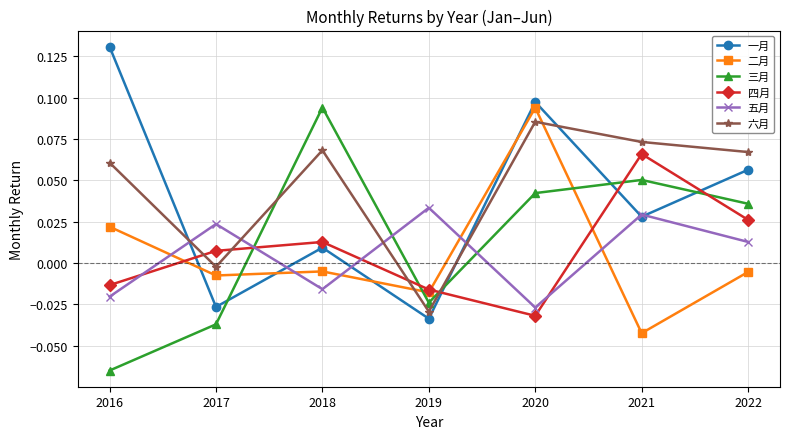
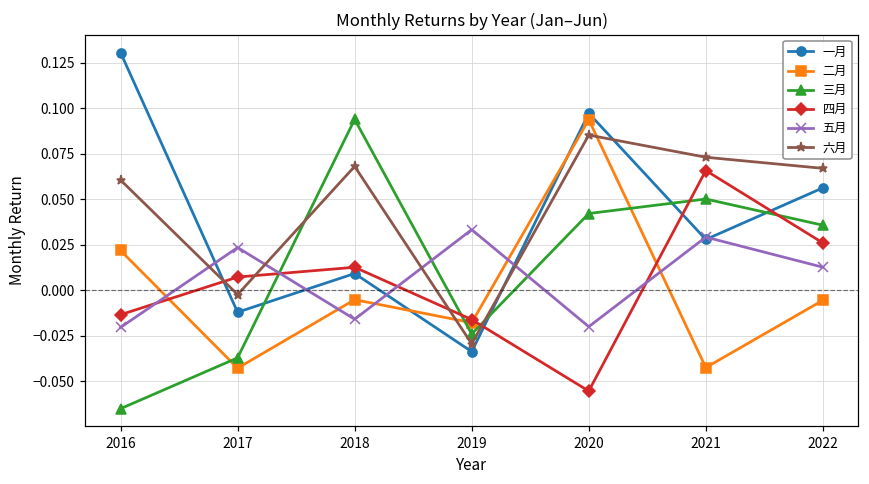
  {
    "一月": {
      "2016": 0.131,
-     "2017": -0.027,
+     "2017": -0.012,
      "2018": 0.009,
      "2019": -0.034,
      "2020": 0.097,
      "2022": 0.056
    },
    "二月": {
      "2016": 0.022,
-     "2017": -0.008,
+     "2017": -0.043,
      "2018": -0.005,
      "2019": -0.018,
      "2020": 0.094,
      "2021": -0.042,
      "2022": -0.005
    },
    "三月": {
      "2016": -0.065,
      "2017": -0.037,
      "2018": 0.094,
      "2019": -0.024,
      "2020": 0.042,
      "2021": 0.050,
      "2022": 0.036
    },
    "四月": {
      "2016": -0.013,
      "2017": 0.007,
      "2018": 0.013,
      "2019": -0.016,
-     "2020": -0.032,
+     "2020": -0.055,
      "2021": 0.066,
      "2022": 0.026
    },
    "五月": {
      "2016": -0.020,
      "2017": 0.024,
      "2018": -0.016,
      "2019": 0.033,
-     "2020": -0.027,
+     "2020": -0.020,
      "2022": 0.013
    },
    "六月": {
      "2016": 0.061,
      "2017": -0.002,
      "2018": 0.068,
      "2019": -0.029,
      "2020": 0.085,
      "2021": 0.073,
      "2022": 0.067
    }
  }
